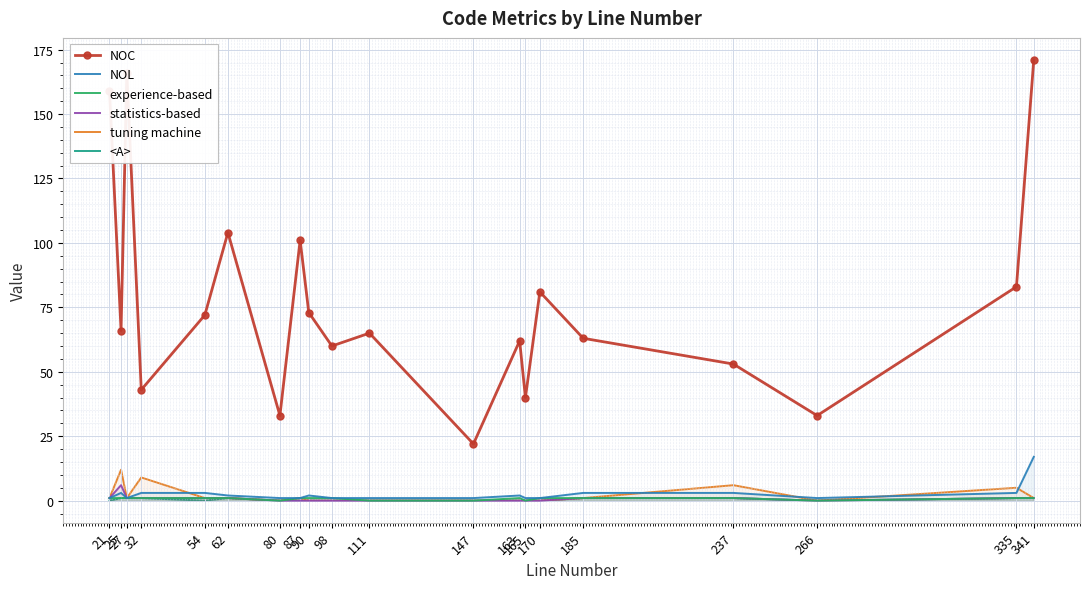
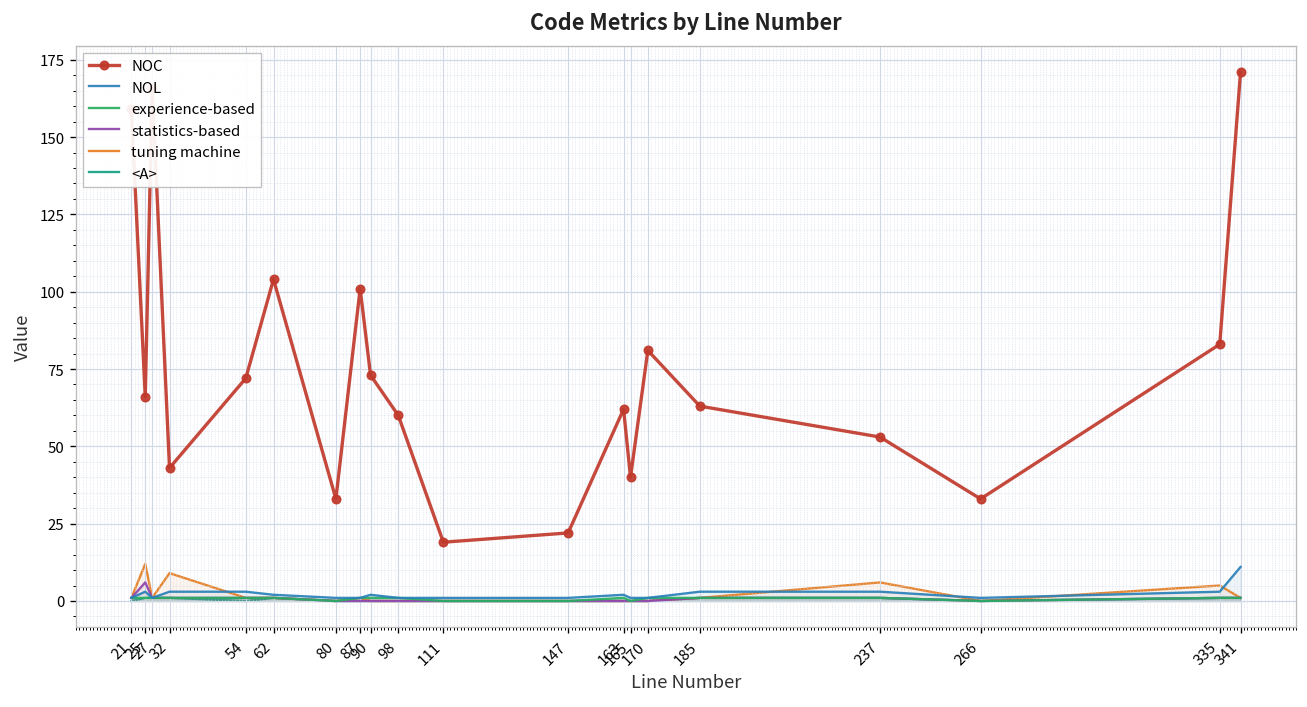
  {
    "NOC": {
      "25": 66,
      "32": 43,
      "54": 72,
      "62": 104,
      "80": 33,
      "87": 101,
      "90": 73,
      "98": 60,
-     "111": 65,
+     "111": 19,
      "147": 22,
      "163": 62,
      "165": 40,
      "170": 81,
      "185": 63,
      "237": 53,
      "266": 33,
      "335": 83,
      "341": 171
    },
    "NOL": {
      "25": 3,
      "32": 3,
      "54": 3,
      "62": 2,
      "90": 2,
      "163": 2,
      "185": 3,
      "237": 3,
      "335": 3,
-     "341": 17
+     "341": 11
    },
    "statistics-based": {
      "25": 6
    },
    "tuning machine": {
      "25": 12,
      "32": 9,
      "237": 6,
      "335": 5
    }
  }
